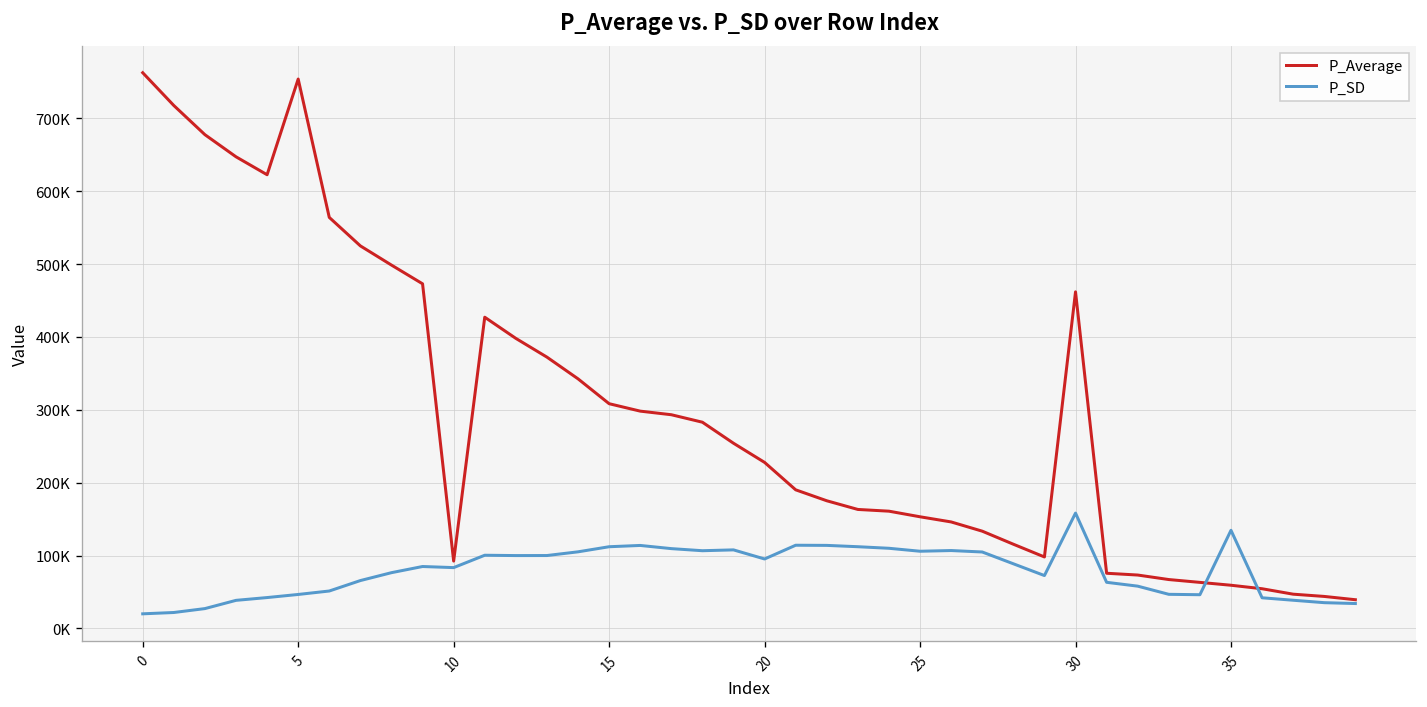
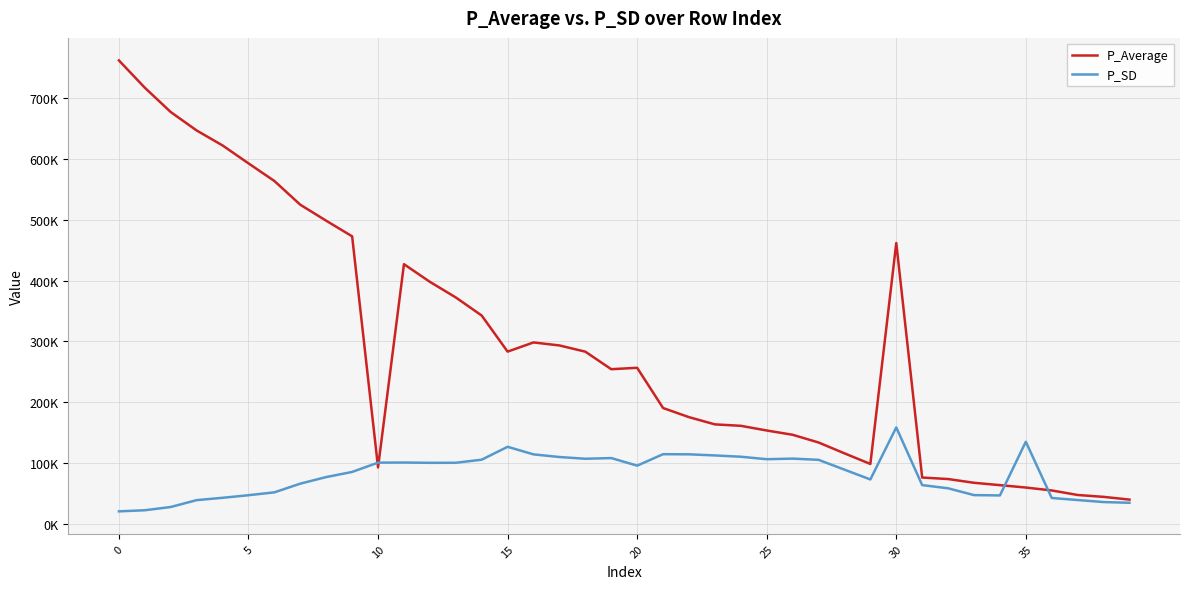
  {
    "P_Average": {
      "0": 760000,
-     "5": 750000,
+     "5": 590000,
      "10": 90000,
-     "15": 310000,
-     "20": 230000,
+     "15": 280000,
+     "20": 260000,
      "25": 150000,
      "30": 460000,
      "35": 60000
    },
    "P_SD": {
      "0": 20000,
      "5": 50000,
-     "10": 80000,
-     "15": 110000,
+     "10": 100000,
+     "15": 130000,
      "20": 100000,
      "25": 110000,
      "30": 160000,
      "35": 130000
    }
  }
